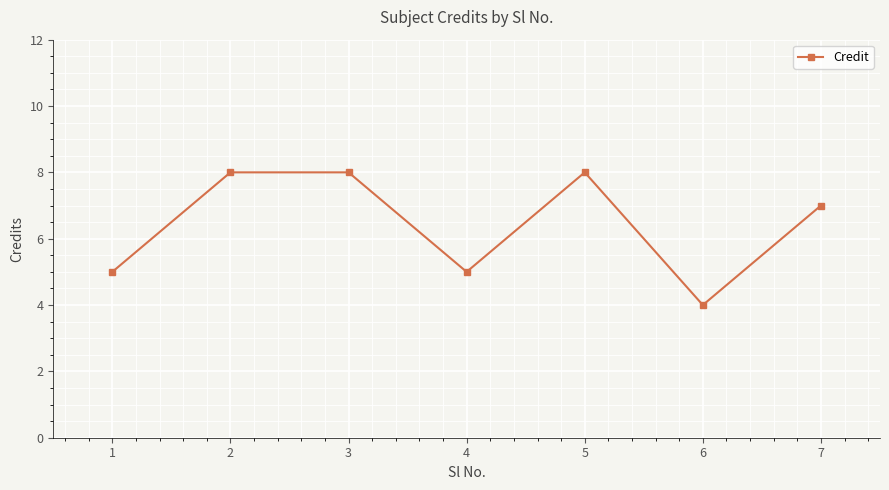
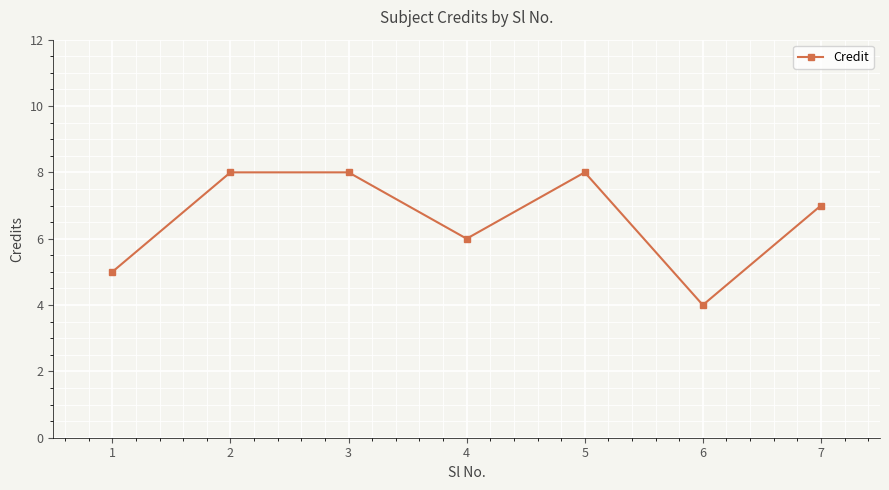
  {
    "1": 5,
    "2": 8,
    "3": 8,
-   "4": 5,
+   "4": 6,
    "5": 8,
    "6": 4,
    "7": 7
  }
